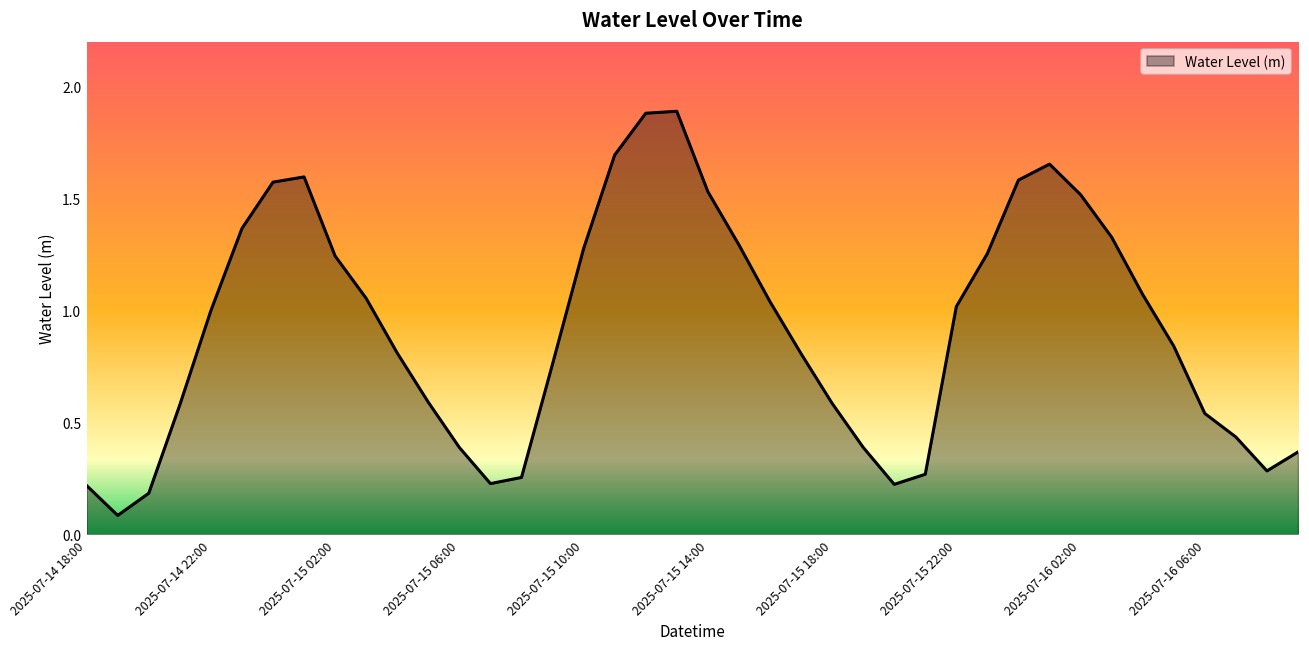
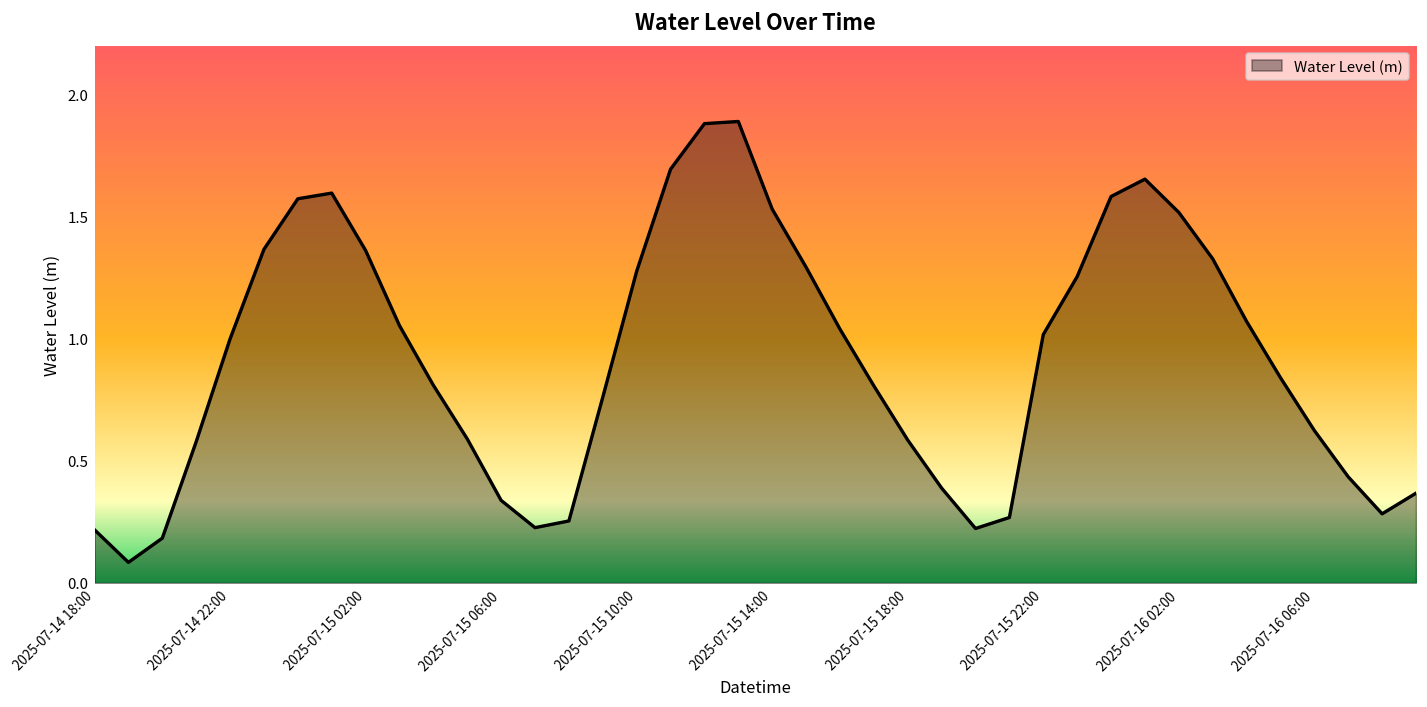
  {
    "2025-07-14 18:00": 0.22,
    "2025-07-14 22:00": 1.00,
-   "2025-07-15 02:00": 1.24,
-   "2025-07-15 06:00": 0.39,
+   "2025-07-15 02:00": 1.36,
+   "2025-07-15 06:00": 0.34,
    "2025-07-15 10:00": 1.28,
    "2025-07-15 14:00": 1.53,
    "2025-07-15 18:00": 0.59,
    "2025-07-15 22:00": 1.02,
    "2025-07-16 02:00": 1.52,
-   "2025-07-16 06:00": 0.54
+   "2025-07-16 06:00": 0.62
  }
